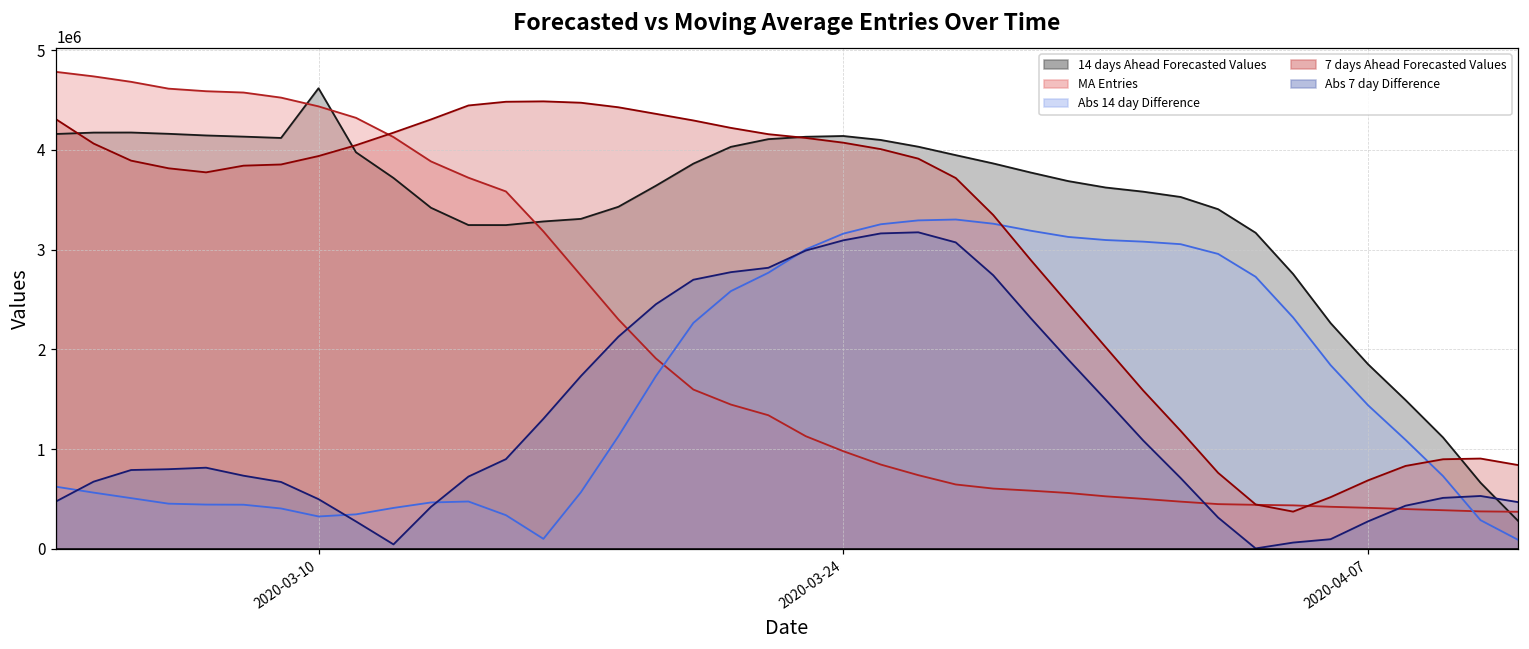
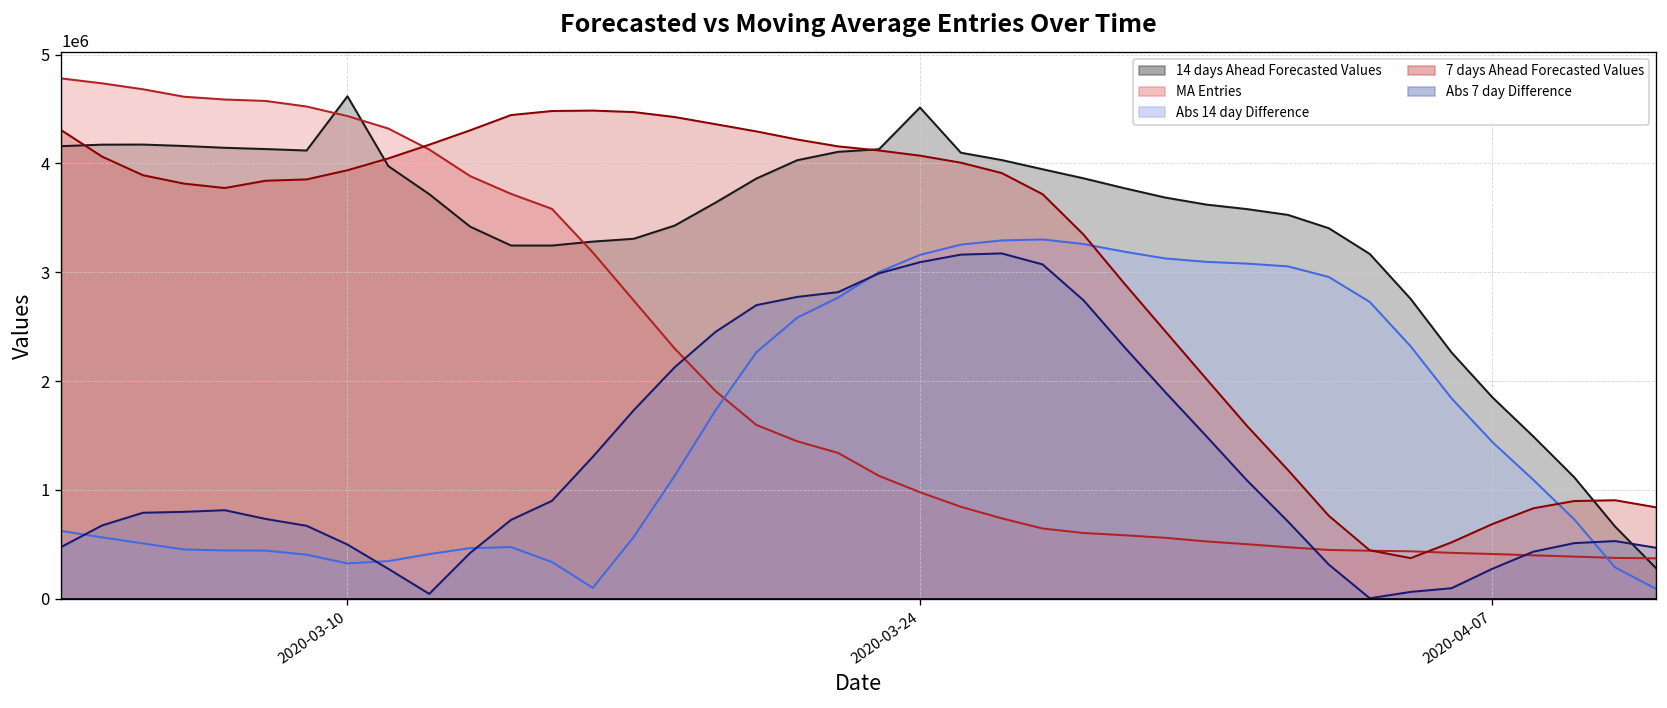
  {
    "14 days Ahead Forecasted Values": {
      "2020-03-10": 4600000,
-     "2020-03-24": 4100000,
+     "2020-03-24": 4500000,
      "2020-04-07": 1900000
    }
  }
